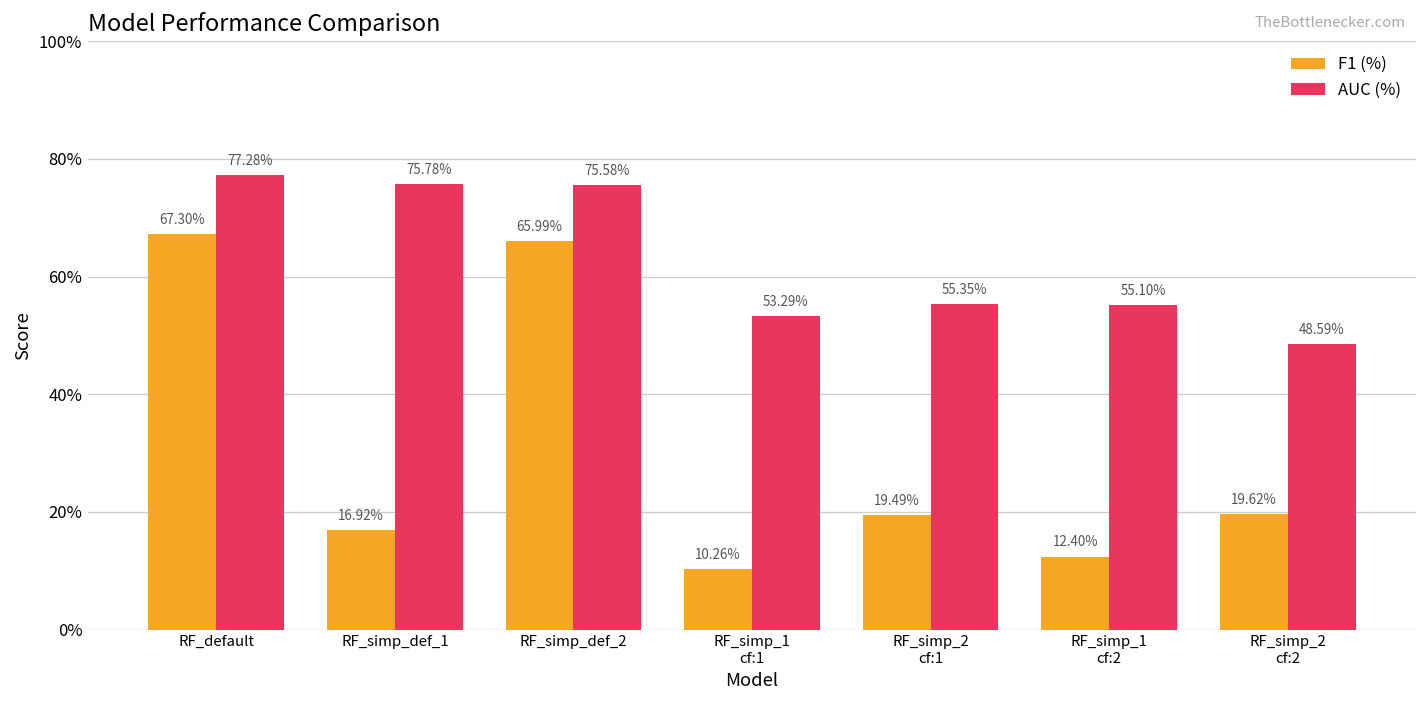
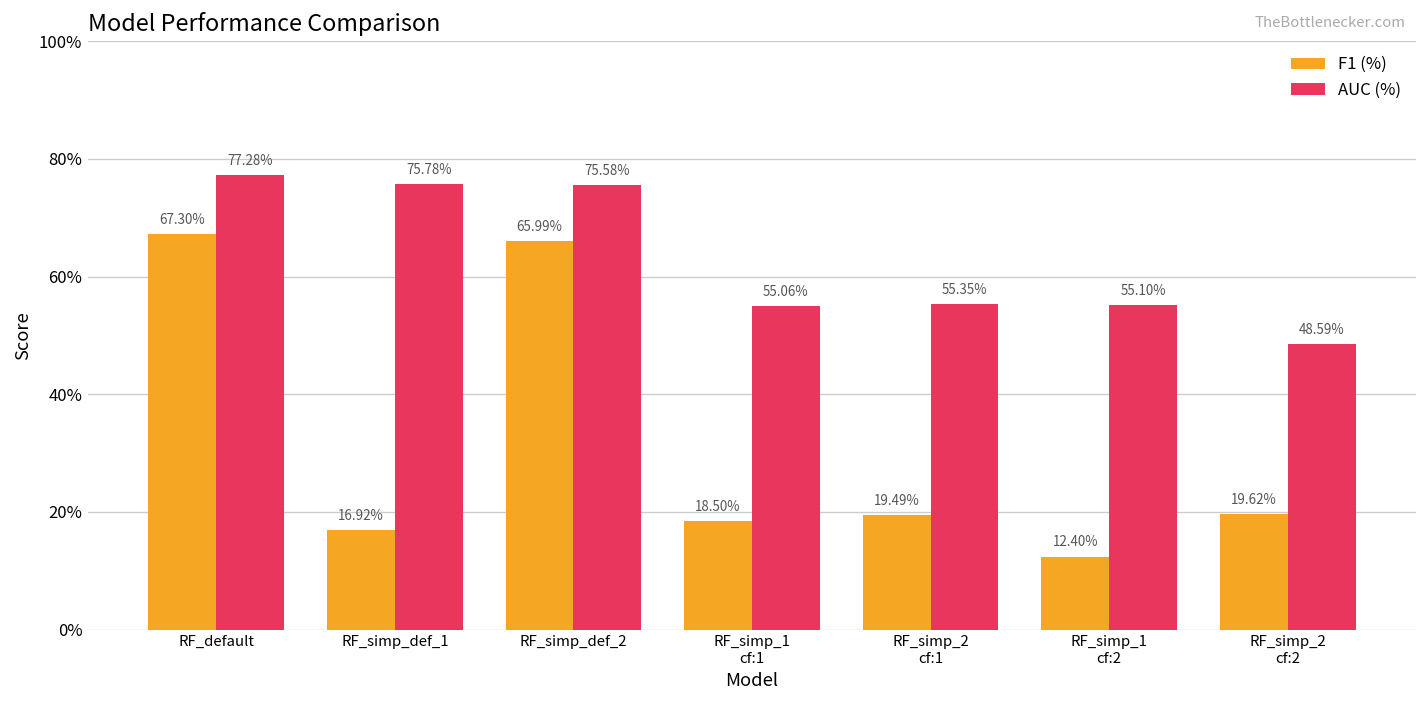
  {
    "F1 (%)": {
      "RF_default": "67.30%",
      "RF_simp_def_1": "16.92%",
      "RF_simp_def_2": "65.99%",
-     "RF_simp_1 cf:1": "10.26%",
+     "RF_simp_1 cf:1": "18.50%",
      "RF_simp_2 cf:1": "19.49%",
      "RF_simp_1 cf:2": "12.40%",
      "RF_simp_2 cf:2": "19.62%"
    },
    "AUC (%)": {
      "RF_default": "77.28%",
      "RF_simp_def_1": "75.78%",
      "RF_simp_def_2": "75.58%",
-     "RF_simp_1 cf:1": "53.29%",
+     "RF_simp_1 cf:1": "55.06%",
      "RF_simp_2 cf:1": "55.35%",
      "RF_simp_1 cf:2": "55.10%",
      "RF_simp_2 cf:2": "48.59%"
    }
  }
